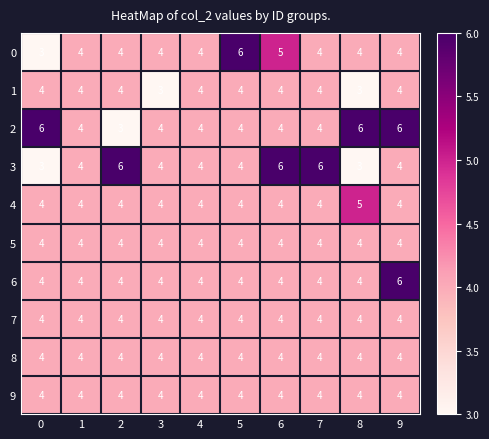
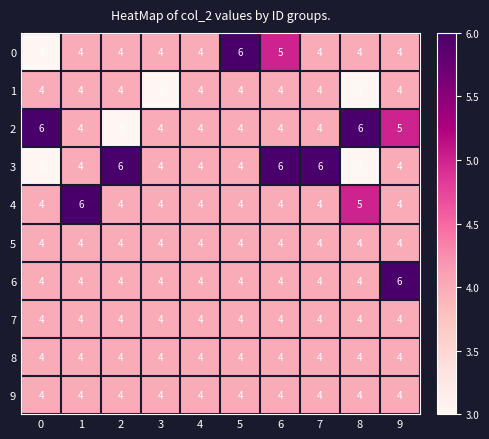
  {
    "0": {
      "1": 4,
      "2": 4,
      "3": 4,
      "4": 4,
      "5": 6,
      "6": 5,
      "7": 4,
      "8": 4,
      "9": 4
    },
    "1": {
      "0": 4,
      "1": 4,
      "2": 4,
      "4": 4,
      "5": 4,
      "6": 4,
      "7": 4,
      "9": 4
    },
    "2": {
      "0": 6,
      "1": 4,
      "3": 4,
      "4": 4,
      "5": 4,
      "6": 4,
      "7": 4,
      "8": 6,
-     "9": 6
+     "9": 5
    },
    "3": {
      "1": 4,
      "2": 6,
      "3": 4,
      "4": 4,
      "5": 4,
      "6": 6,
      "7": 6,
      "9": 4
    },
    "4": {
      "0": 4,
-     "1": 4,
+     "1": 6,
      "2": 4,
      "3": 4,
      "4": 4,
      "5": 4,
      "6": 4,
      "7": 4,
      "8": 5,
      "9": 4
    },
    "5": {
      "0": 4,
      "1": 4,
      "2": 4,
      "3": 4,
      "4": 4,
      "5": 4,
      "6": 4,
      "7": 4,
      "8": 4,
      "9": 4
    },
    "6": {
      "0": 4,
      "1": 4,
      "2": 4,
      "3": 4,
      "4": 4,
      "5": 4,
      "6": 4,
      "7": 4,
      "8": 4,
      "9": 6
    },
    "7": {
      "0": 4,
      "1": 4,
      "2": 4,
      "3": 4,
      "4": 4,
      "5": 4,
      "6": 4,
      "7": 4,
      "8": 4,
      "9": 4
    },
    "8": {
      "0": 4,
      "1": 4,
      "2": 4,
      "3": 4,
      "4": 4,
      "5": 4,
      "6": 4,
      "7": 4,
      "8": 4,
      "9": 4
    },
    "9": {
      "0": 4,
      "1": 4,
      "2": 4,
      "3": 4,
      "4": 4,
      "5": 4,
      "6": 4,
      "7": 4,
      "8": 4,
      "9": 4
    }
  }
